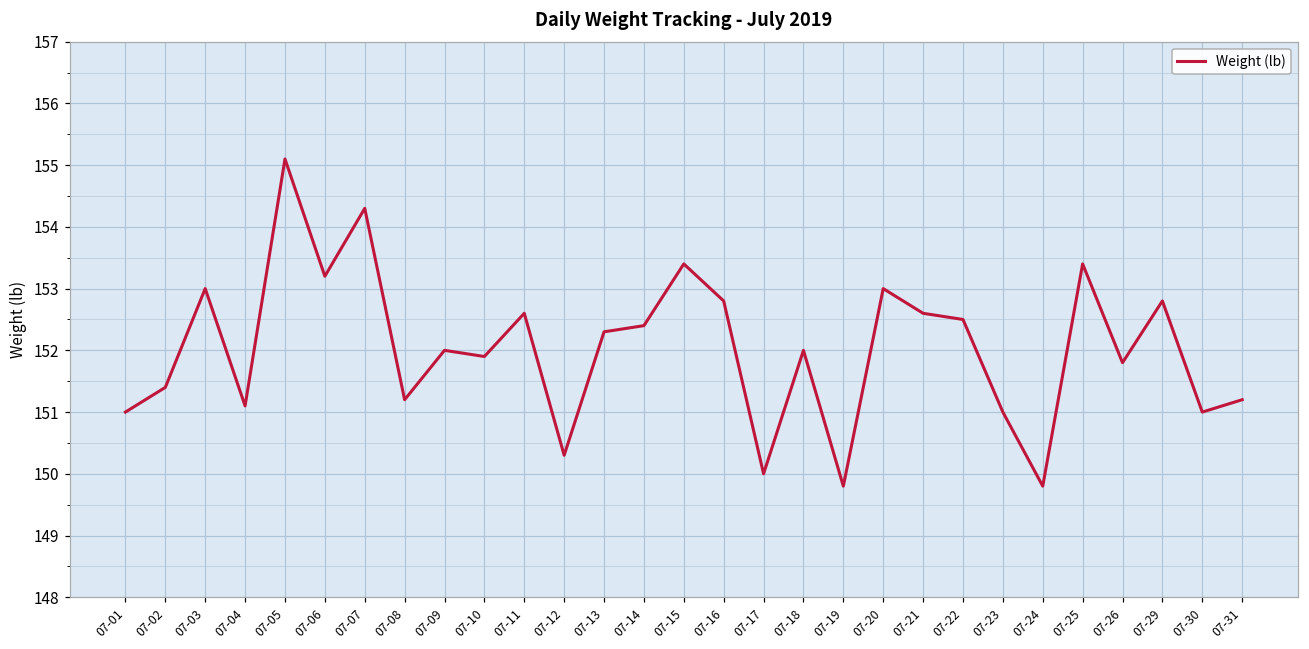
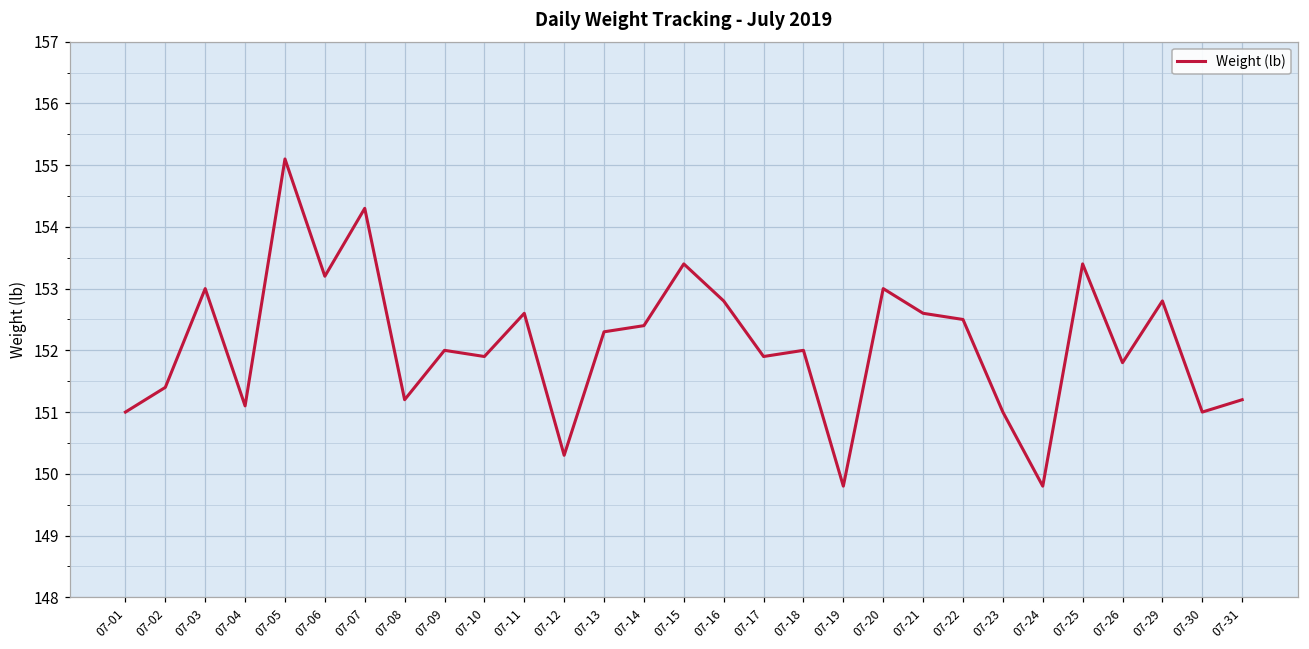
  {
    "07-01": 151.0,
    "07-02": 151.4,
    "07-03": 153.0,
    "07-04": 151.1,
    "07-05": 155.1,
    "07-06": 153.2,
    "07-07": 154.3,
    "07-08": 151.2,
    "07-09": 152.0,
    "07-10": 151.9,
    "07-11": 152.6,
    "07-12": 150.3,
    "07-13": 152.3,
    "07-14": 152.4,
    "07-15": 153.4,
    "07-16": 152.8,
-   "07-17": 150.0,
+   "07-17": 151.9,
    "07-18": 152.0,
    "07-19": 149.8,
    "07-20": 153.0,
    "07-21": 152.6,
    "07-22": 152.5,
    "07-23": 151.0,
    "07-24": 149.8,
    "07-25": 153.4,
    "07-26": 151.8,
    "07-29": 152.8,
    "07-30": 151.0,
    "07-31": 151.2
  }
